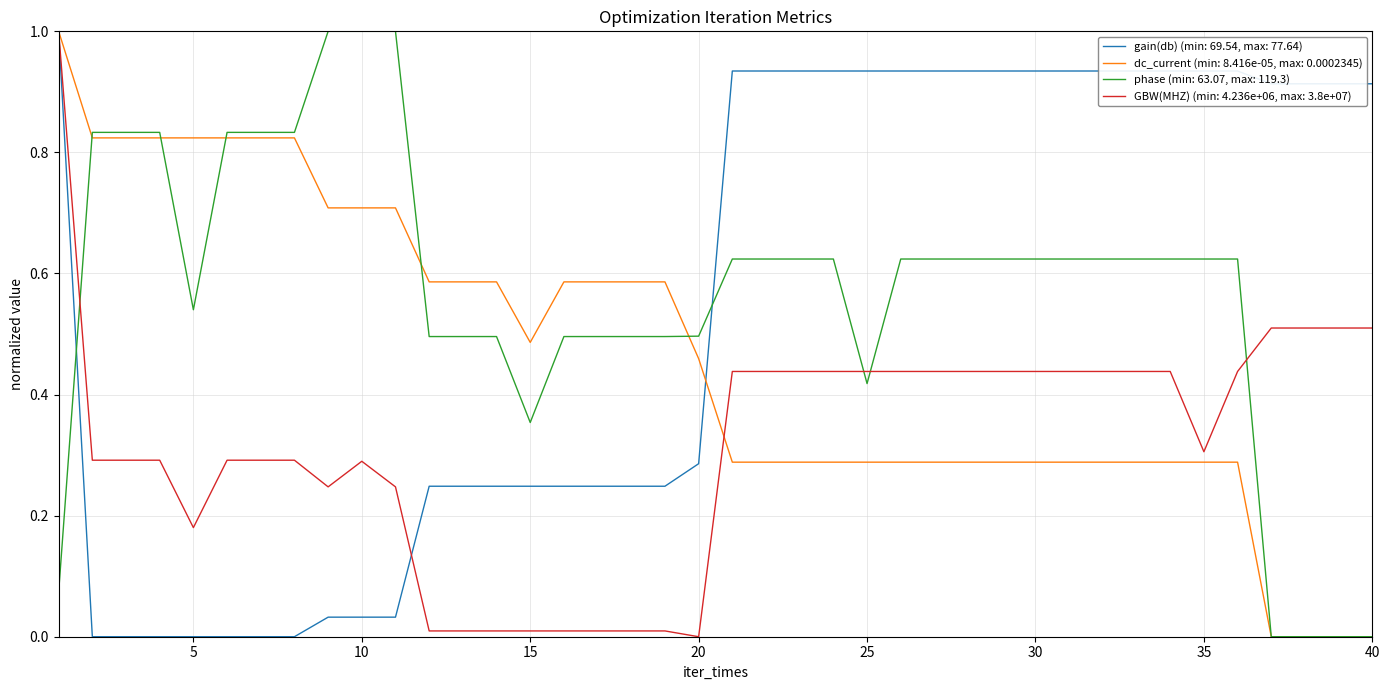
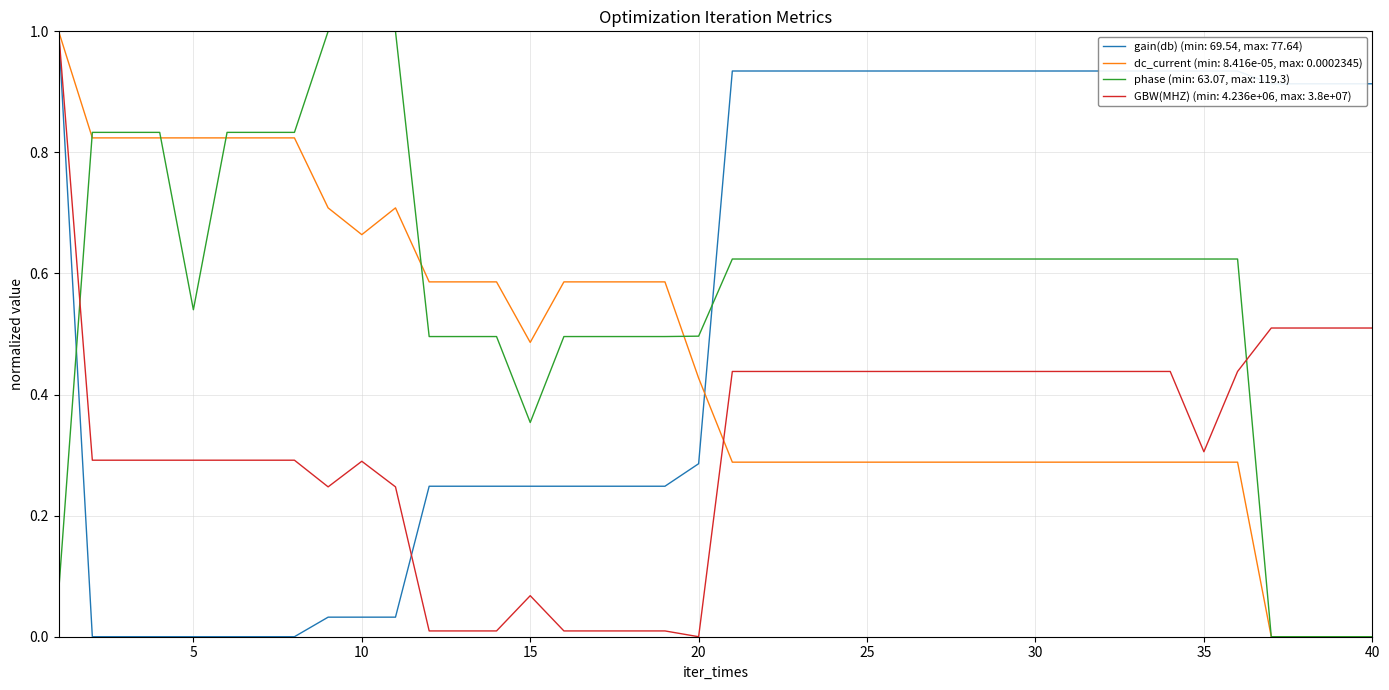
  {
    "gain(db) (min: 69.54, max: 77.64)": {
      "5": 0.00,
      "10": 0.03,
      "15": 0.25,
      "20": 0.29,
      "25": 0.93,
      "30": 0.93,
      "40": 0.91
    },
    "dc_current (min: 8.416e-05, max: 0.0002345)": {
      "5": 0.82,
-     "10": 0.71,
+     "10": 0.66,
      "15": 0.49,
-     "20": 0.46,
+     "20": 0.43,
      "25": 0.29,
      "30": 0.29,
      "35": 0.29
    },
    "phase (min: 63.07, max: 119.3)": {
      "5": 0.54,
      "10": 1.00,
      "15": 0.35,
      "20": 0.50,
-     "25": 0.42,
+     "25": 0.62,
      "30": 0.62,
      "35": 0.62
    },
    "GBW(MHZ) (min: 4.236e+06, max: 3.8e+07)": {
-     "5": 0.18,
+     "5": 0.29,
      "10": 0.29,
-     "15": 0.01,
+     "15": 0.07,
      "20": 0.00,
      "25": 0.44,
      "30": 0.44,
      "35": 0.31,
      "40": 0.51
    }
  }
